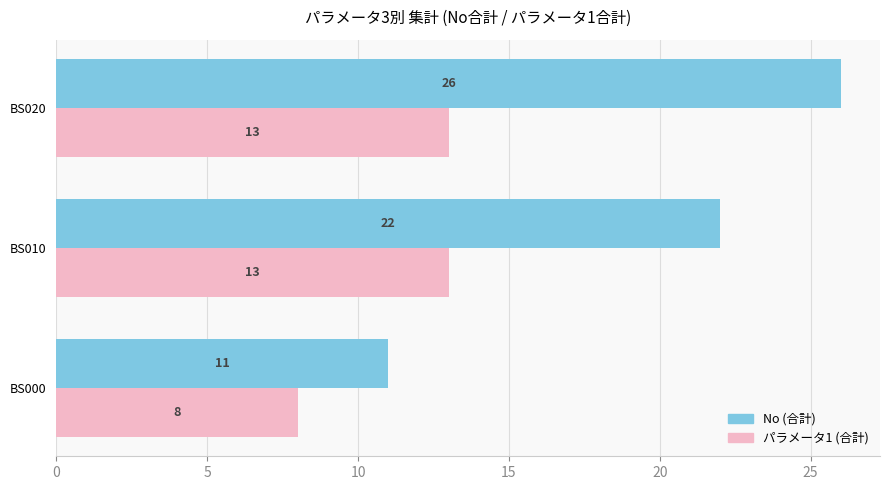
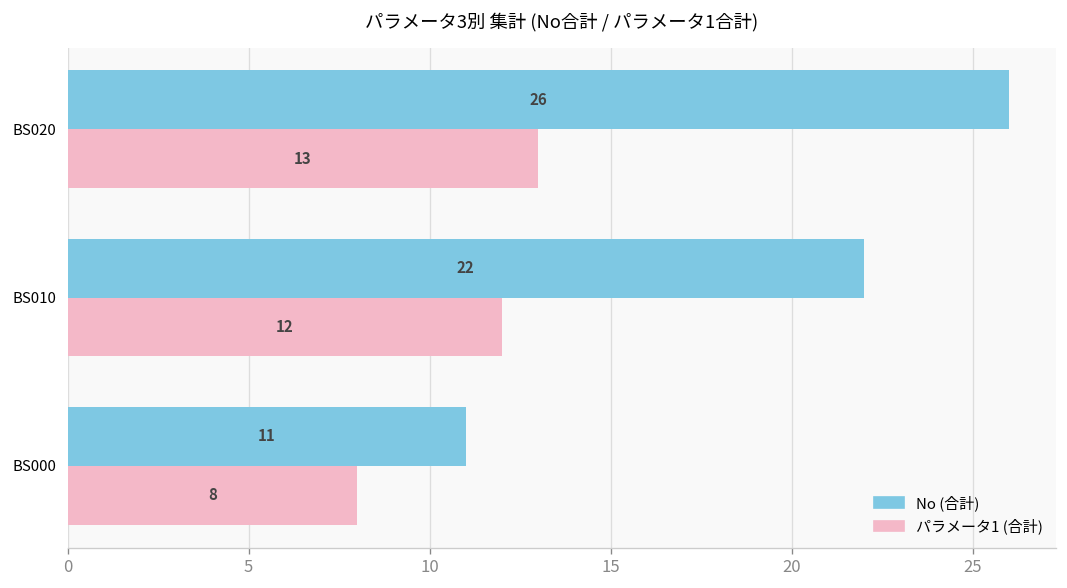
  {
    "No (合計)": {
      "BS020": 26,
      "BS010": 22,
      "BS000": 11
    },
    "パラメータ1 (合計)": {
      "BS020": 13,
-     "BS010": 13,
+     "BS010": 12,
      "BS000": 8
    }
  }
